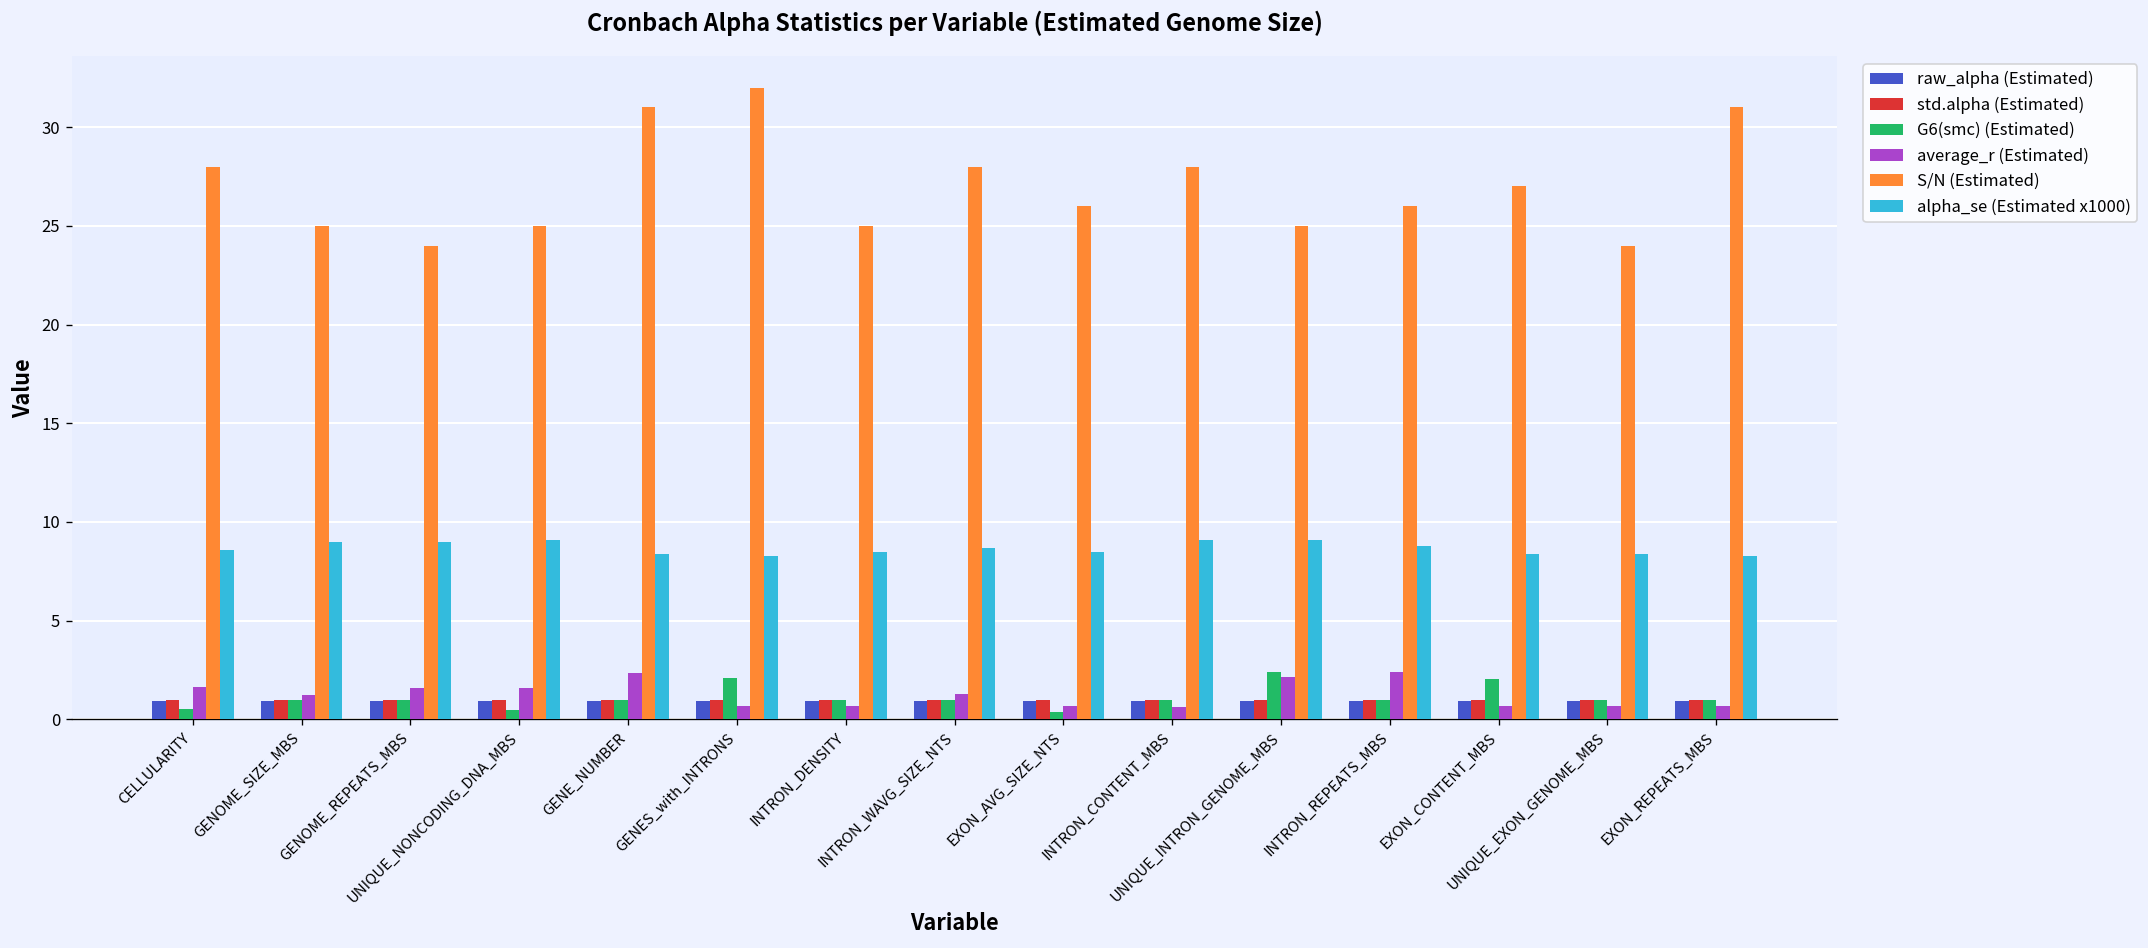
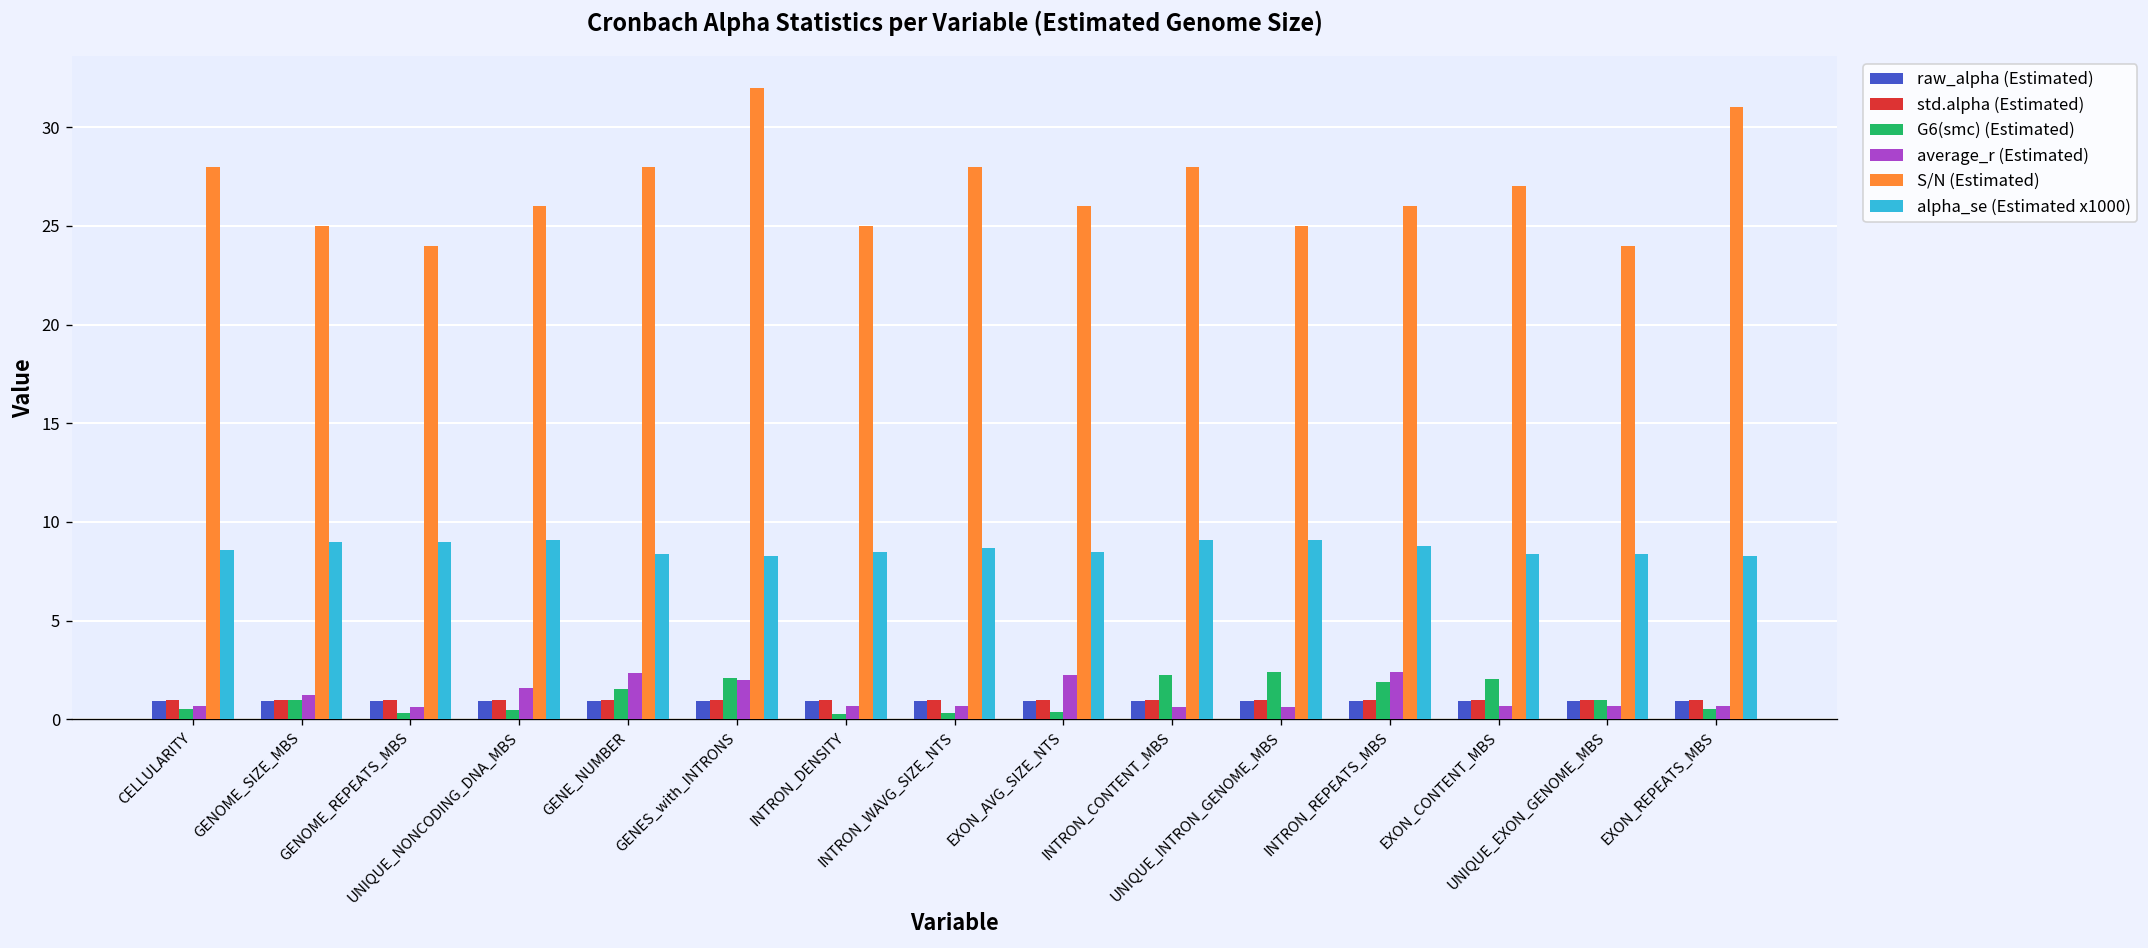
  {
    "raw_alpha (Estimated)": {
      "CELLULARITY": 0.9,
      "GENOME_SIZE_MBS": 0.9,
      "GENOME_REPEATS_MBS": 0.9,
      "UNIQUE_NONCODING_DNA_MBS": 0.9,
      "GENE_NUMBER": 1.0,
      "GENES_with_INTRONS": 1.0,
      "INTRON_DENSITY": 1.0,
      "INTRON_WAVG_SIZE_NTS": 0.9,
      "EXON_AVG_SIZE_NTS": 1.0,
      "INTRON_CONTENT_MBS": 0.9,
      "UNIQUE_INTRON_GENOME_MBS": 0.9,
      "INTRON_REPEATS_MBS": 0.9,
      "EXON_CONTENT_MBS": 1.0,
      "UNIQUE_EXON_GENOME_MBS": 1.0,
      "EXON_REPEATS_MBS": 1.0
    },
    "std.alpha (Estimated)": {
      "CELLULARITY": 1.0,
      "GENOME_SIZE_MBS": 1.0,
      "GENOME_REPEATS_MBS": 1.0,
      "UNIQUE_NONCODING_DNA_MBS": 1.0,
      "GENE_NUMBER": 1.0,
      "GENES_with_INTRONS": 1.0,
      "INTRON_DENSITY": 1.0,
      "INTRON_WAVG_SIZE_NTS": 1.0,
      "EXON_AVG_SIZE_NTS": 1.0,
      "INTRON_CONTENT_MBS": 1.0,
      "UNIQUE_INTRON_GENOME_MBS": 1.0,
      "INTRON_REPEATS_MBS": 1.0,
      "EXON_CONTENT_MBS": 1.0,
      "UNIQUE_EXON_GENOME_MBS": 1.0,
      "EXON_REPEATS_MBS": 1.0
    },
    "G6(smc) (Estimated)": {
      "CELLULARITY": 0.5,
      "GENOME_SIZE_MBS": 1.0,
-     "GENOME_REPEATS_MBS": 1.0,
+     "GENOME_REPEATS_MBS": 0.3,
      "UNIQUE_NONCODING_DNA_MBS": 0.5,
-     "GENE_NUMBER": 1.0,
+     "GENE_NUMBER": 1.5,
      "GENES_with_INTRONS": 2.1,
-     "INTRON_DENSITY": 1.0,
-     "INTRON_WAVG_SIZE_NTS": 1.0,
+     "INTRON_DENSITY": 0.3,
+     "INTRON_WAVG_SIZE_NTS": 0.3,
      "EXON_AVG_SIZE_NTS": 0.4,
-     "INTRON_CONTENT_MBS": 1.0,
+     "INTRON_CONTENT_MBS": 2.2,
      "UNIQUE_INTRON_GENOME_MBS": 2.4,
-     "INTRON_REPEATS_MBS": 1.0,
+     "INTRON_REPEATS_MBS": 1.9,
      "EXON_CONTENT_MBS": 2.0,
      "UNIQUE_EXON_GENOME_MBS": 1.0,
-     "EXON_REPEATS_MBS": 1.0
+     "EXON_REPEATS_MBS": 0.5
    },
    "average_r (Estimated)": {
-     "CELLULARITY": 1.6,
+     "CELLULARITY": 0.7,
      "GENOME_SIZE_MBS": 1.2,
-     "GENOME_REPEATS_MBS": 1.6,
+     "GENOME_REPEATS_MBS": 0.6,
      "UNIQUE_NONCODING_DNA_MBS": 1.6,
      "GENE_NUMBER": 2.4,
-     "GENES_with_INTRONS": 0.7,
+     "GENES_with_INTRONS": 2.0,
      "INTRON_DENSITY": 0.7,
-     "INTRON_WAVG_SIZE_NTS": 1.3,
-     "EXON_AVG_SIZE_NTS": 0.7,
+     "INTRON_WAVG_SIZE_NTS": 0.7,
+     "EXON_AVG_SIZE_NTS": 2.3,
      "INTRON_CONTENT_MBS": 0.6,
-     "UNIQUE_INTRON_GENOME_MBS": 2.1,
+     "UNIQUE_INTRON_GENOME_MBS": 0.6,
      "INTRON_REPEATS_MBS": 2.4,
      "EXON_CONTENT_MBS": 0.7,
      "UNIQUE_EXON_GENOME_MBS": 0.7,
      "EXON_REPEATS_MBS": 0.7
    },
    "S/N (Estimated)": {
      "CELLULARITY": 28,
      "GENOME_SIZE_MBS": 25,
      "GENOME_REPEATS_MBS": 24,
-     "UNIQUE_NONCODING_DNA_MBS": 25,
-     "GENE_NUMBER": 31,
+     "UNIQUE_NONCODING_DNA_MBS": 26,
+     "GENE_NUMBER": 28,
      "GENES_with_INTRONS": 32,
      "INTRON_DENSITY": 25,
      "INTRON_WAVG_SIZE_NTS": 28,
      "EXON_AVG_SIZE_NTS": 26,
      "INTRON_CONTENT_MBS": 28,
      "UNIQUE_INTRON_GENOME_MBS": 25,
      "INTRON_REPEATS_MBS": 26,
      "EXON_CONTENT_MBS": 27,
      "UNIQUE_EXON_GENOME_MBS": 24,
      "EXON_REPEATS_MBS": 31
    },
    "alpha_se (Estimated x1000)": {
      "CELLULARITY": 8.6,
      "GENOME_SIZE_MBS": 9.0,
      "GENOME_REPEATS_MBS": 9.0,
      "UNIQUE_NONCODING_DNA_MBS": 9.1,
      "GENE_NUMBER": 8.4,
      "GENES_with_INTRONS": 8.3,
      "INTRON_DENSITY": 8.5,
      "INTRON_WAVG_SIZE_NTS": 8.7,
      "EXON_AVG_SIZE_NTS": 8.5,
      "INTRON_CONTENT_MBS": 9.1,
      "UNIQUE_INTRON_GENOME_MBS": 9.1,
      "INTRON_REPEATS_MBS": 8.8,
      "EXON_CONTENT_MBS": 8.4,
      "UNIQUE_EXON_GENOME_MBS": 8.4,
      "EXON_REPEATS_MBS": 8.3
    }
  }
